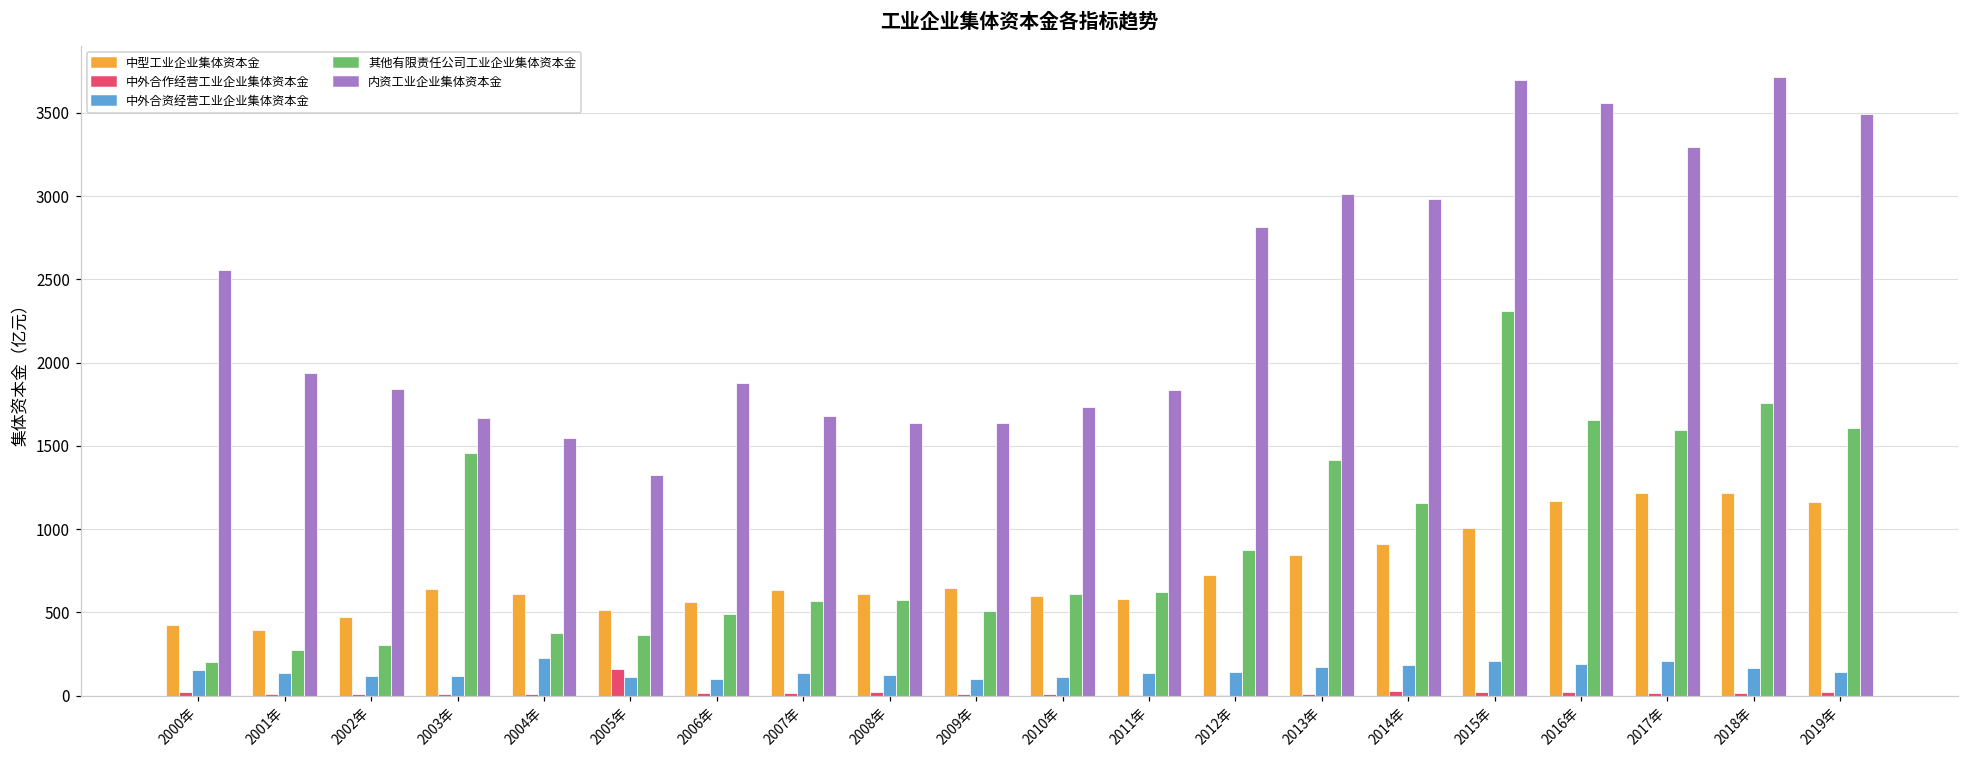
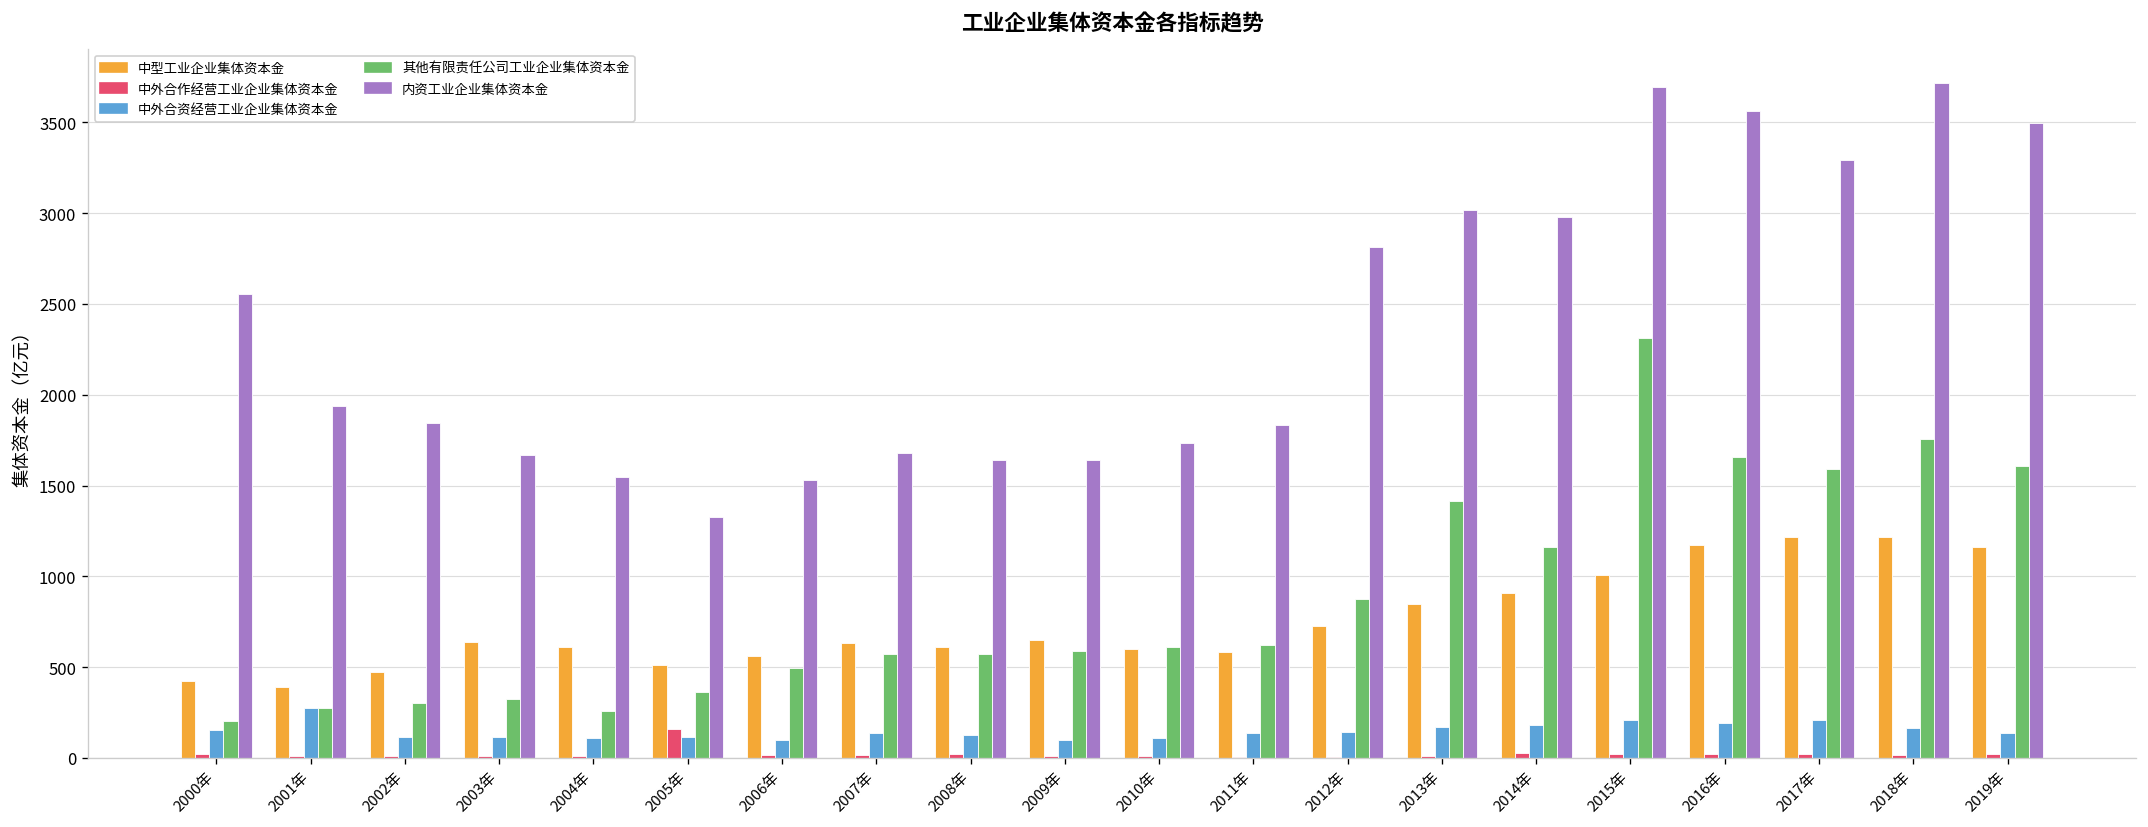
  {
    "中型工业企业集体资本金": {
      "2000年": 430,
      "2001年": 390,
      "2002年": 470,
      "2003年": 640,
      "2004年": 610,
      "2005年": 510,
      "2006年": 560,
      "2007年": 630,
      "2008年": 610,
      "2009年": 650,
      "2010年": 600,
      "2011年": 580,
      "2012年": 730,
      "2013年": 850,
      "2014年": 910,
      "2015年": 1010,
      "2016年": 1170,
      "2017年": 1220,
      "2018年": 1220,
      "2019年": 1160
    },
    "中外合作经营工业企业集体资本金": {
      "2000年": 20,
      "2005年": 160,
      "2007年": 20,
      "2008年": 20,
      "2014年": 30,
      "2015年": 20,
      "2016年": 20,
      "2017年": 20,
      "2018年": 20,
      "2019年": 20
    },
    "中外合资经营工业企业集体资本金": {
      "2000年": 160,
-     "2001年": 140,
+     "2001年": 270,
      "2002年": 120,
      "2003年": 120,
-     "2004年": 230,
+     "2004年": 110,
      "2005年": 110,
      "2006年": 100,
      "2007年": 130,
      "2008年": 120,
      "2009年": 100,
      "2010年": 110,
      "2011年": 140,
      "2012年": 140,
      "2013年": 170,
      "2014年": 180,
      "2015年": 210,
      "2016年": 190,
      "2017年": 210,
      "2018年": 170,
      "2019年": 140
    },
    "其他有限责任公司工业企业集体资本金": {
      "2000年": 200,
      "2001年": 270,
      "2002年": 300,
-     "2003年": 1460,
-     "2004年": 380,
+     "2003年": 320,
+     "2004年": 260,
      "2005年": 360,
      "2006年": 490,
      "2007年": 570,
      "2008年": 570,
-     "2009年": 510,
+     "2009年": 590,
      "2010年": 610,
      "2011年": 620,
      "2012年": 880,
      "2013年": 1420,
      "2014年": 1160,
      "2015年": 2310,
      "2016年": 1660,
      "2017年": 1590,
      "2018年": 1760,
      "2019年": 1610
    },
    "内资工业企业集体资本金": {
      "2000年": 2560,
      "2001年": 1940,
      "2002年": 1840,
      "2003年": 1670,
      "2004年": 1550,
      "2005年": 1330,
-     "2006年": 1880,
+     "2006年": 1530,
      "2007年": 1680,
      "2008年": 1640,
      "2009年": 1640,
      "2010年": 1730,
      "2011年": 1830,
      "2012年": 2810,
      "2013年": 3020,
      "2014年": 2980,
      "2015年": 3700,
      "2016年": 3560,
      "2017年": 3290,
      "2018年": 3720,
      "2019年": 3500
    }
  }
